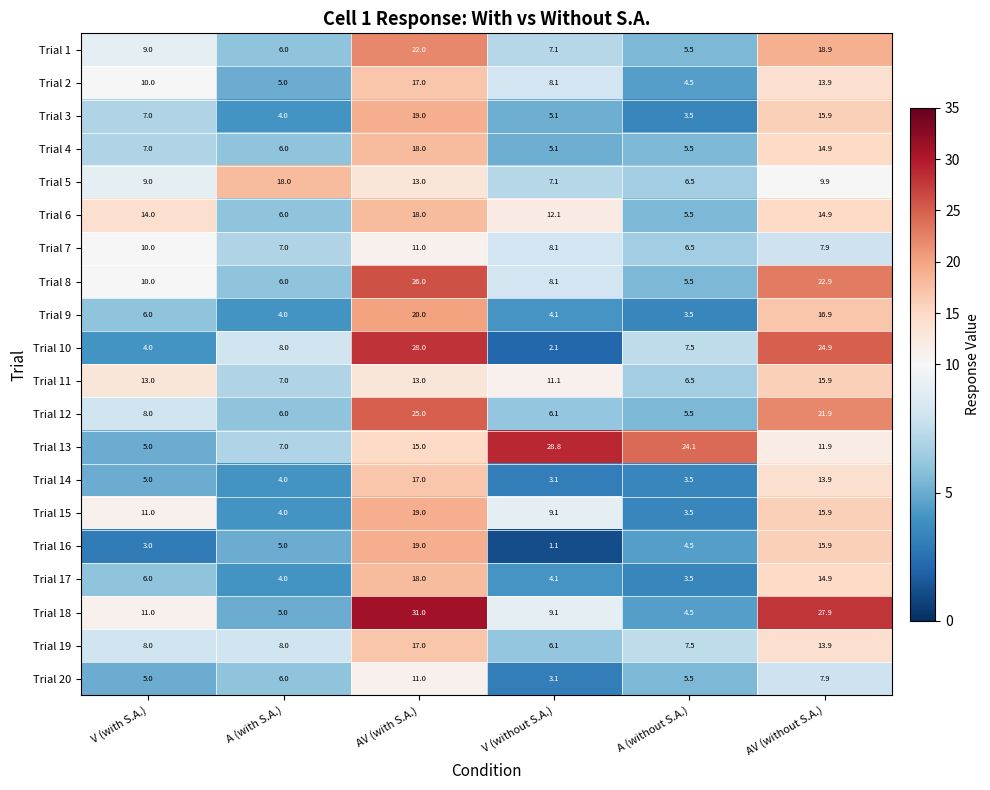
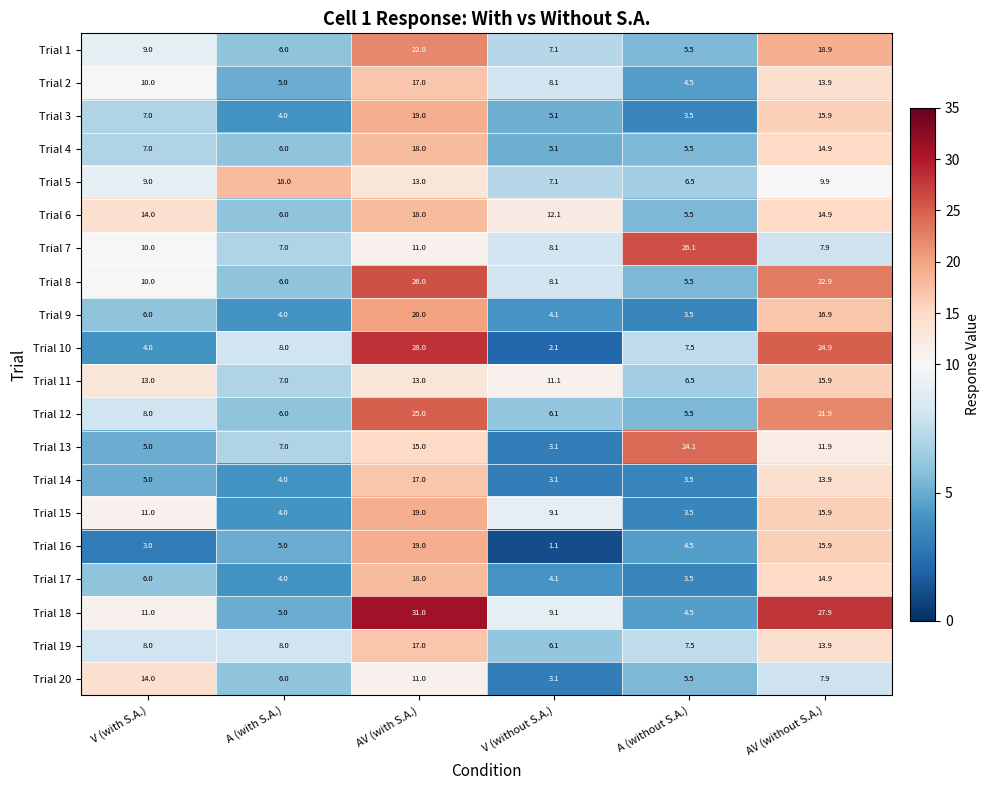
  {
    "Trial 1": {
      "V (with S.A.)": 9.0,
      "A (with S.A.)": 6.0,
      "AV (with S.A.)": 22.0,
      "V (without S.A.)": 7.1,
      "A (without S.A.)": 5.5,
      "AV (without S.A.)": 18.9
    },
    "Trial 2": {
      "V (with S.A.)": 10.0,
      "A (with S.A.)": 5.0,
      "AV (with S.A.)": 17.0,
      "V (without S.A.)": 8.1,
      "A (without S.A.)": 4.5,
      "AV (without S.A.)": 13.9
    },
    "Trial 3": {
      "V (with S.A.)": 7.0,
      "A (with S.A.)": 4.0,
      "AV (with S.A.)": 19.0,
      "V (without S.A.)": 5.1,
      "A (without S.A.)": 3.5,
      "AV (without S.A.)": 15.9
    },
    "Trial 4": {
      "V (with S.A.)": 7.0,
      "A (with S.A.)": 6.0,
      "AV (with S.A.)": 18.0,
      "V (without S.A.)": 5.1,
      "A (without S.A.)": 5.5,
      "AV (without S.A.)": 14.9
    },
    "Trial 5": {
      "V (with S.A.)": 9.0,
      "A (with S.A.)": 18.0,
      "AV (with S.A.)": 13.0,
      "V (without S.A.)": 7.1,
      "A (without S.A.)": 6.5,
      "AV (without S.A.)": 9.9
    },
    "Trial 6": {
      "V (with S.A.)": 14.0,
      "A (with S.A.)": 6.0,
      "AV (with S.A.)": 18.0,
      "V (without S.A.)": 12.1,
      "A (without S.A.)": 5.5,
      "AV (without S.A.)": 14.9
    },
    "Trial 7": {
      "V (with S.A.)": 10.0,
      "A (with S.A.)": 7.0,
      "AV (with S.A.)": 11.0,
      "V (without S.A.)": 8.1,
-     "A (without S.A.)": 6.5,
+     "A (without S.A.)": 26.1,
      "AV (without S.A.)": 7.9
    },
    "Trial 8": {
      "V (with S.A.)": 10.0,
      "A (with S.A.)": 6.0,
      "AV (with S.A.)": 26.0,
      "V (without S.A.)": 8.1,
      "A (without S.A.)": 5.5,
      "AV (without S.A.)": 22.9
    },
    "Trial 9": {
      "V (with S.A.)": 6.0,
      "A (with S.A.)": 4.0,
      "AV (with S.A.)": 20.0,
      "V (without S.A.)": 4.1,
      "A (without S.A.)": 3.5,
      "AV (without S.A.)": 16.9
    },
    "Trial 10": {
      "V (with S.A.)": 4.0,
      "A (with S.A.)": 8.0,
      "AV (with S.A.)": 28.0,
      "V (without S.A.)": 2.1,
      "A (without S.A.)": 7.5,
      "AV (without S.A.)": 24.9
    },
    "Trial 11": {
      "V (with S.A.)": 13.0,
      "A (with S.A.)": 7.0,
      "AV (with S.A.)": 13.0,
      "V (without S.A.)": 11.1,
      "A (without S.A.)": 6.5,
      "AV (without S.A.)": 15.9
    },
    "Trial 12": {
      "V (with S.A.)": 8.0,
      "A (with S.A.)": 6.0,
      "AV (with S.A.)": 25.0,
      "V (without S.A.)": 6.1,
      "A (without S.A.)": 5.5,
      "AV (without S.A.)": 21.9
    },
    "Trial 13": {
      "V (with S.A.)": 5.0,
      "A (with S.A.)": 7.0,
      "AV (with S.A.)": 15.0,
-     "V (without S.A.)": 28.8,
+     "V (without S.A.)": 3.1,
      "A (without S.A.)": 24.1,
      "AV (without S.A.)": 11.9
    },
    "Trial 14": {
      "V (with S.A.)": 5.0,
      "A (with S.A.)": 4.0,
      "AV (with S.A.)": 17.0,
      "V (without S.A.)": 3.1,
      "A (without S.A.)": 3.5,
      "AV (without S.A.)": 13.9
    },
    "Trial 15": {
      "V (with S.A.)": 11.0,
      "A (with S.A.)": 4.0,
      "AV (with S.A.)": 19.0,
      "V (without S.A.)": 9.1,
      "A (without S.A.)": 3.5,
      "AV (without S.A.)": 15.9
    },
    "Trial 16": {
      "V (with S.A.)": 3.0,
      "A (with S.A.)": 5.0,
      "AV (with S.A.)": 19.0,
      "V (without S.A.)": 1.1,
      "A (without S.A.)": 4.5,
      "AV (without S.A.)": 15.9
    },
    "Trial 17": {
      "V (with S.A.)": 6.0,
      "A (with S.A.)": 4.0,
      "AV (with S.A.)": 18.0,
      "V (without S.A.)": 4.1,
      "A (without S.A.)": 3.5,
      "AV (without S.A.)": 14.9
    },
    "Trial 18": {
      "V (with S.A.)": 11.0,
      "A (with S.A.)": 5.0,
      "AV (with S.A.)": 31.0,
      "V (without S.A.)": 9.1,
      "A (without S.A.)": 4.5,
      "AV (without S.A.)": 27.9
    },
    "Trial 19": {
      "V (with S.A.)": 8.0,
      "A (with S.A.)": 8.0,
      "AV (with S.A.)": 17.0,
      "V (without S.A.)": 6.1,
      "A (without S.A.)": 7.5,
      "AV (without S.A.)": 13.9
    },
    "Trial 20": {
-     "V (with S.A.)": 5.0,
+     "V (with S.A.)": 14.0,
      "A (with S.A.)": 6.0,
      "AV (with S.A.)": 11.0,
      "V (without S.A.)": 3.1,
      "A (without S.A.)": 5.5,
      "AV (without S.A.)": 7.9
    }
  }
